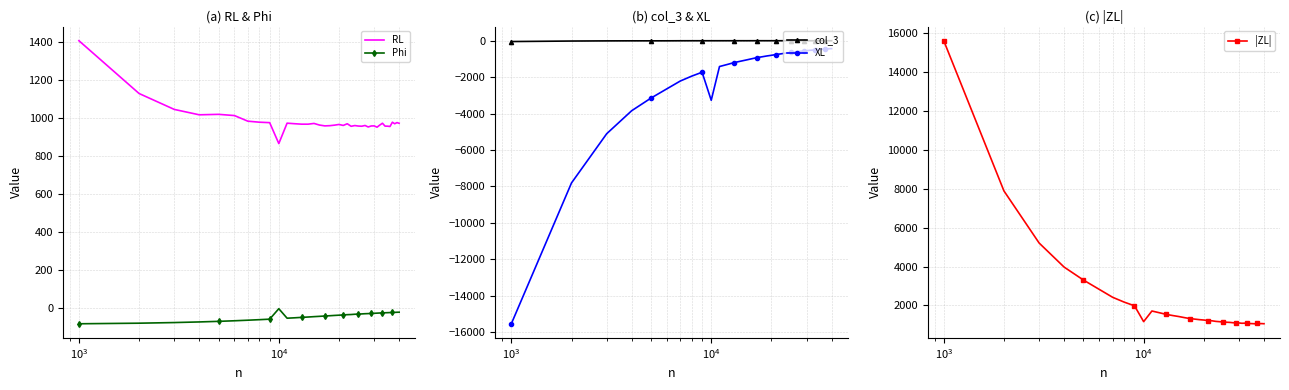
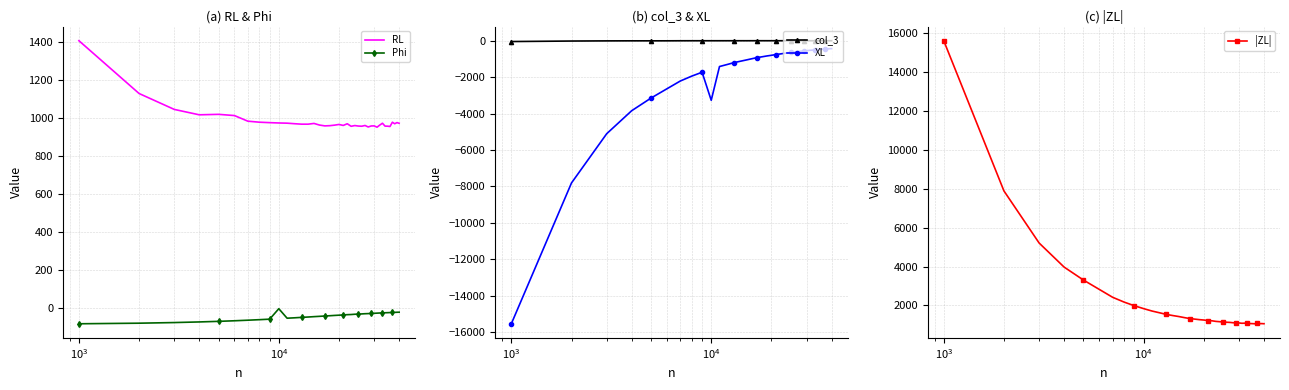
  {
    "(a) RL & Phi": {
      "RL": {
        "10^3": 1410,
-       "10^4": 860
+       "10^4": 970
      },
      "Phi": {
        "10^3": -80,
        "10^4": -10
      }
    },
    "(b) col_3 & XL": {
      "col_3": {
        "10^3": 0,
        "10^4": 0
      },
      "XL": {
        "10^3": -15600,
        "10^4": -3300
      }
    },
    "(c) |ZL|": {
      "10^3": 15600,
-     "10^4": 1200
+     "10^4": 1800
    }
  }
